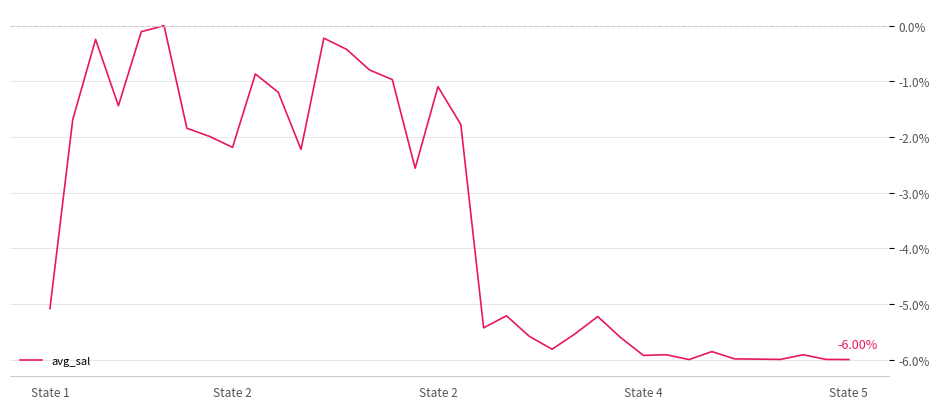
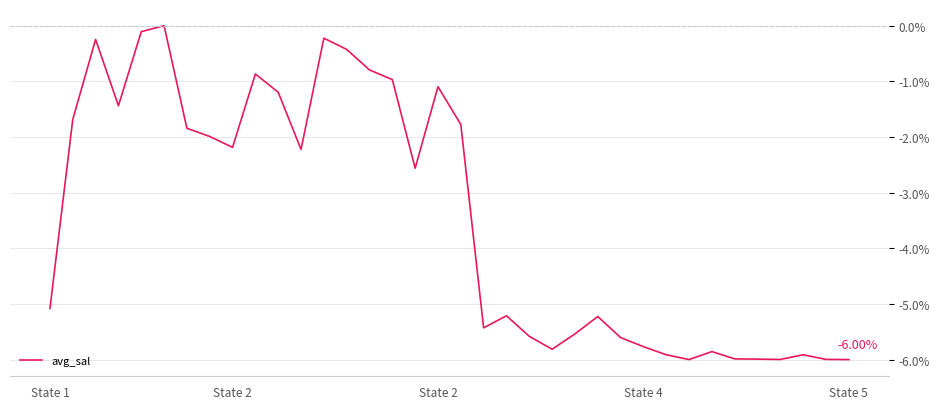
  {
    "State 1": "-5.1%",
-   "State 4": "-5.9%"
+   "State 4": "-5.8%"
  }
